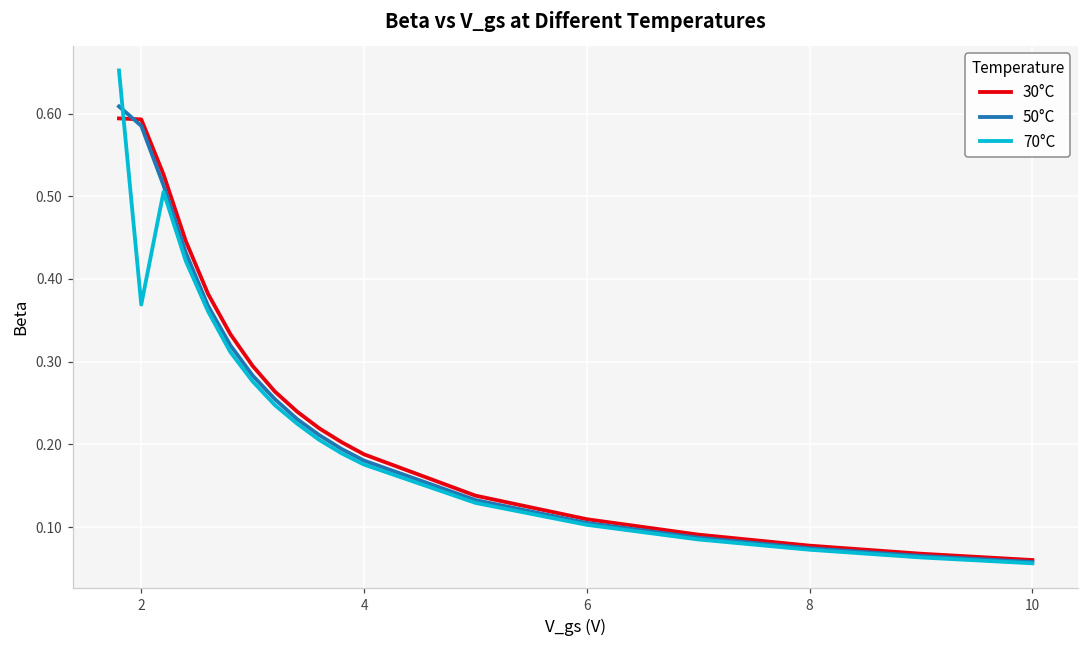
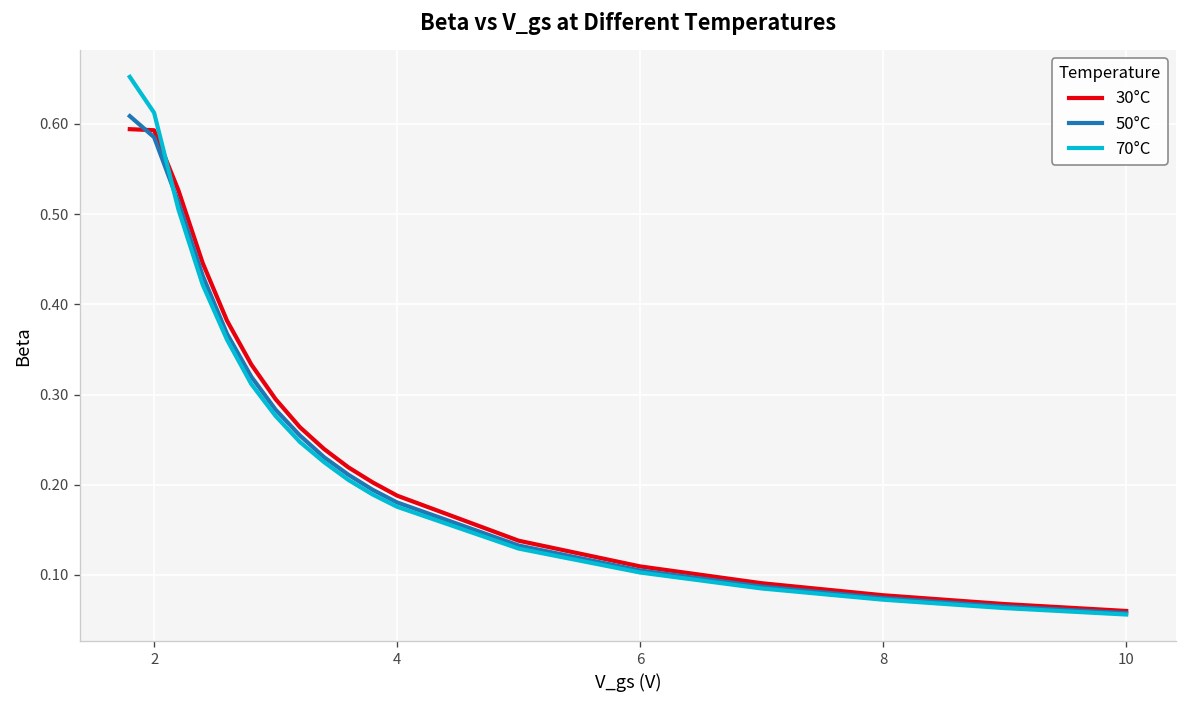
  {
    "30°C": {
      "2": 0.59,
      "4": 0.19,
      "6": 0.11
    },
    "50°C": {
      "2": 0.59,
      "4": 0.18
    },
    "70°C": {
-     "2": 0.37,
+     "2": 0.61,
      "4": 0.18
    }
  }
